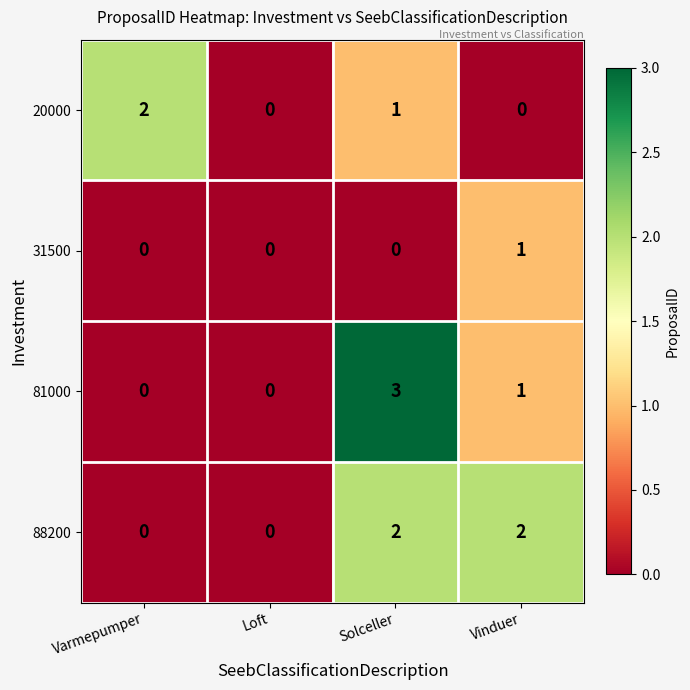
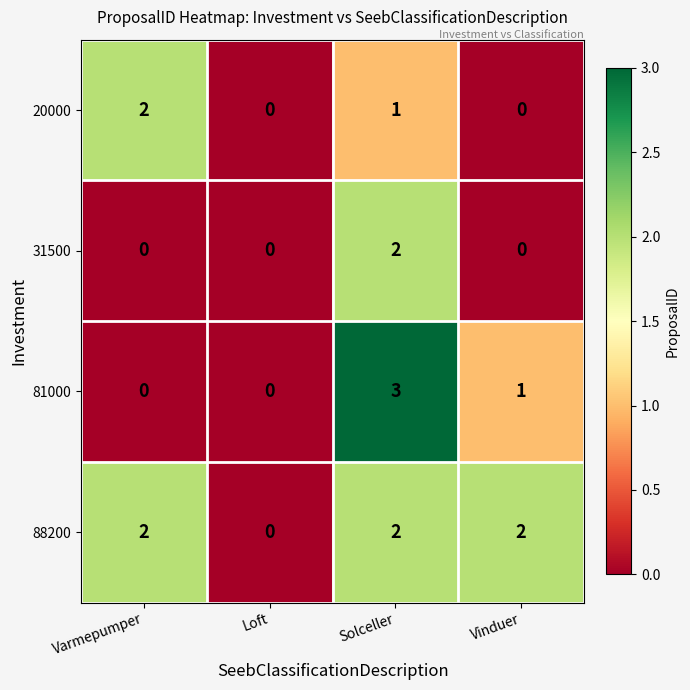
  {
    "20000": {
      "Varmepumper": 2,
      "Loft": 0,
      "Solceller": 1,
      "Vinduer": 0
    },
    "31500": {
      "Varmepumper": 0,
      "Loft": 0,
-     "Solceller": 0,
-     "Vinduer": 1
+     "Solceller": 2,
+     "Vinduer": 0
    },
    "81000": {
      "Varmepumper": 0,
      "Loft": 0,
      "Solceller": 3,
      "Vinduer": 1
    },
    "88200": {
-     "Varmepumper": 0,
+     "Varmepumper": 2,
      "Loft": 0,
      "Solceller": 2,
      "Vinduer": 2
    }
  }
